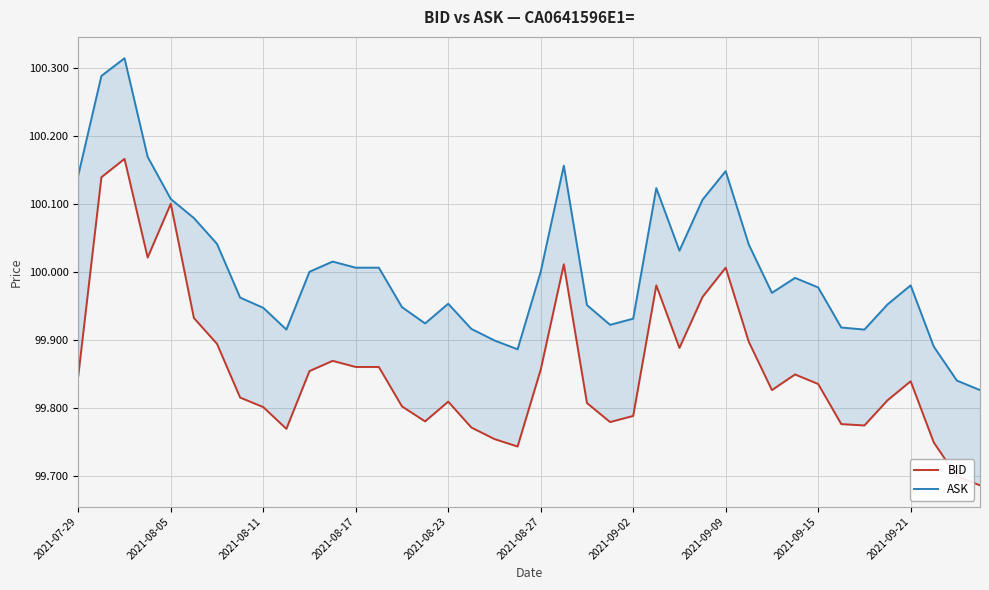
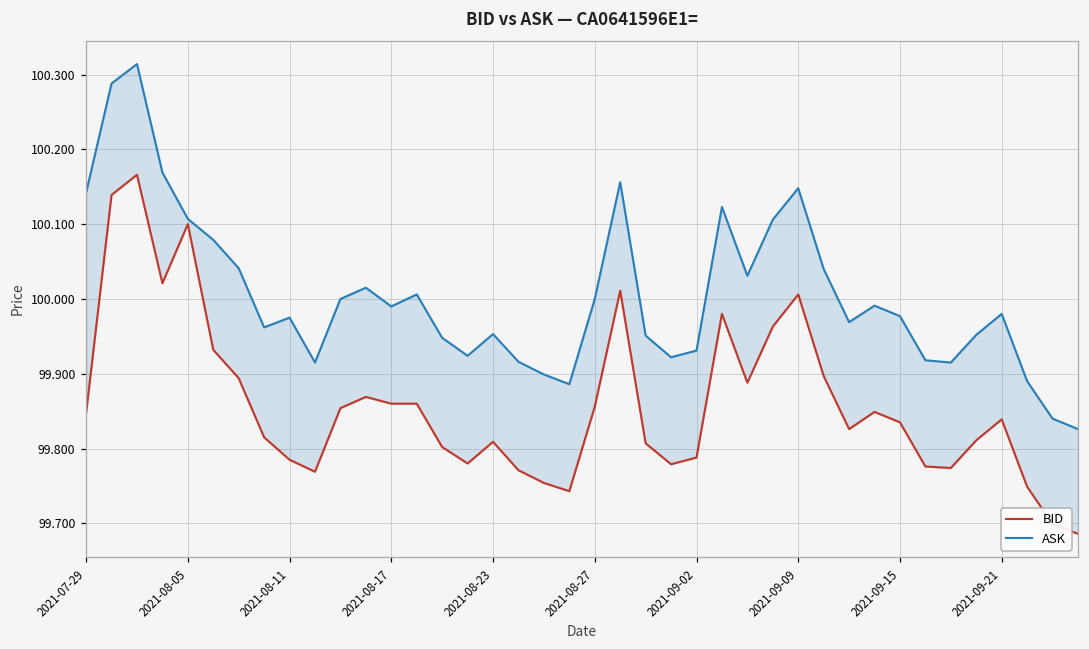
  {
    "BID": {
      "2021-07-29": 99.85,
      "2021-08-05": 100.10,
-     "2021-08-11": 99.80,
+     "2021-08-11": 99.79,
      "2021-08-17": 99.86,
      "2021-08-23": 99.81,
      "2021-08-27": 99.86,
      "2021-09-02": 99.79,
      "2021-09-09": 100.01,
      "2021-09-15": 99.84,
      "2021-09-21": 99.84
    },
    "ASK": {
      "2021-07-29": 100.14,
      "2021-08-05": 100.11,
-     "2021-08-11": 99.95,
-     "2021-08-17": 100.01,
+     "2021-08-11": 99.98,
+     "2021-08-17": 99.99,
      "2021-08-23": 99.95,
      "2021-08-27": 100.00,
      "2021-09-02": 99.93,
      "2021-09-09": 100.15,
      "2021-09-15": 99.98,
      "2021-09-21": 99.98
    }
  }
